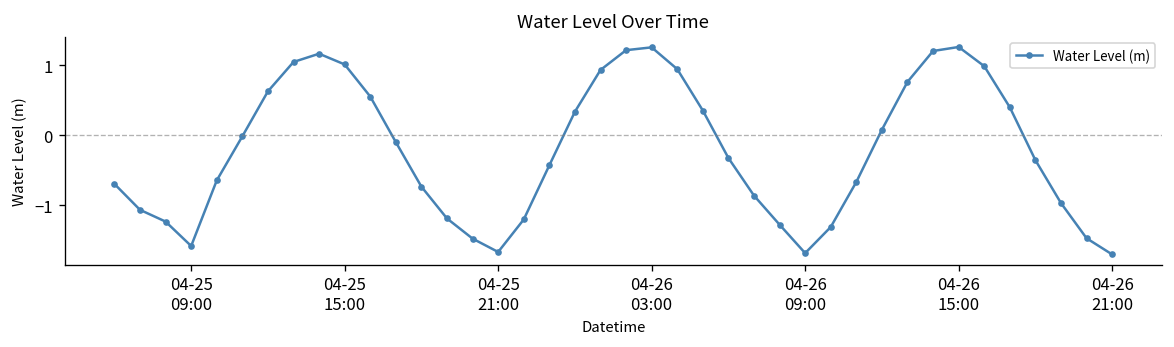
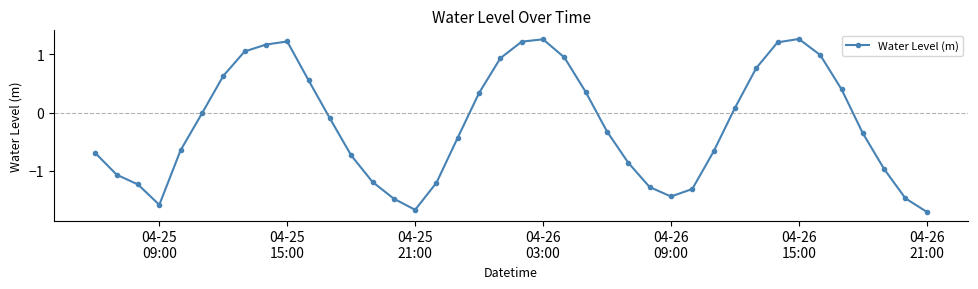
  {
    "04-25 09:00": -1.6,
-   "04-25 15:00": 1.0,
+   "04-25 15:00": 1.2,
    "04-25 21:00": -1.7,
    "04-26 03:00": 1.3,
-   "04-26 09:00": -1.7,
+   "04-26 09:00": -1.4,
    "04-26 15:00": 1.3,
    "04-26 21:00": -1.7
  }
